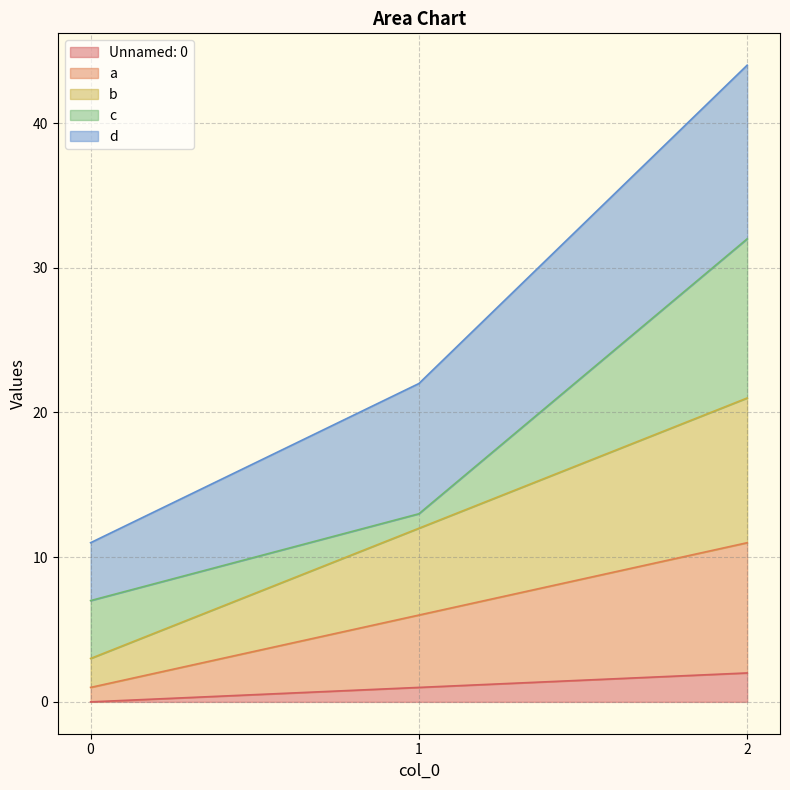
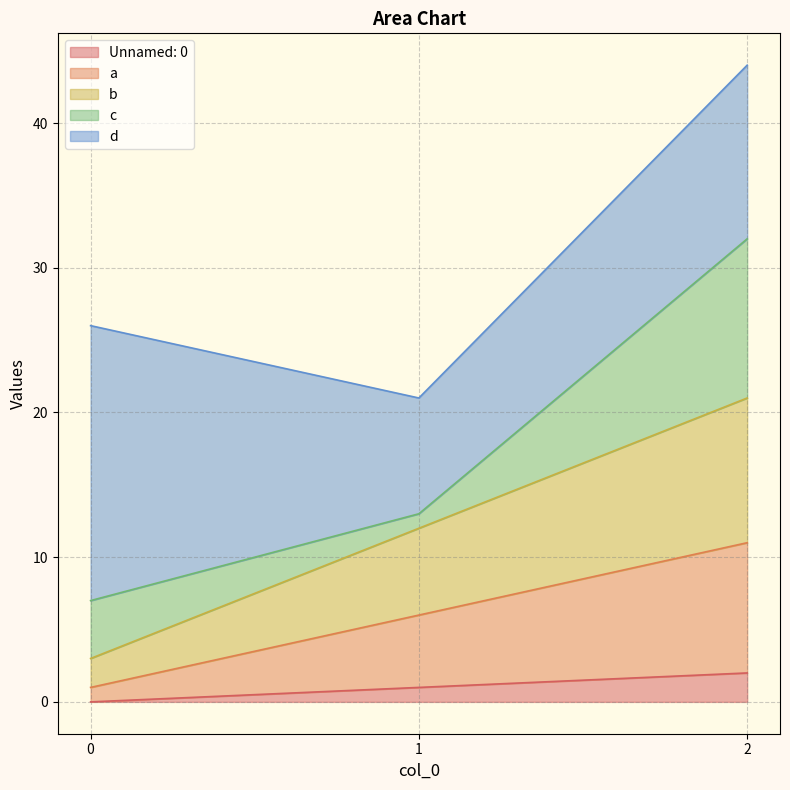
  {
    "c": {
      "0": 4,
      "1": 1,
      "2": 11
    },
    "d": {
-     "0": 4,
-     "1": 9,
+     "0": 19,
+     "1": 8,
      "2": 12
    }
  }
